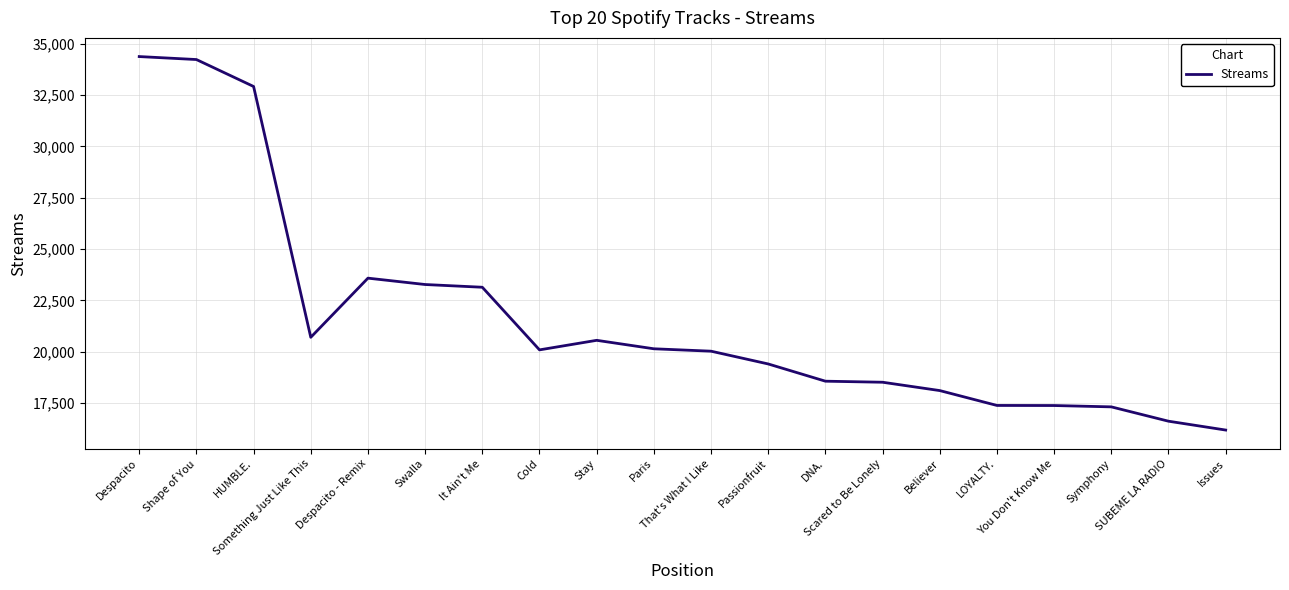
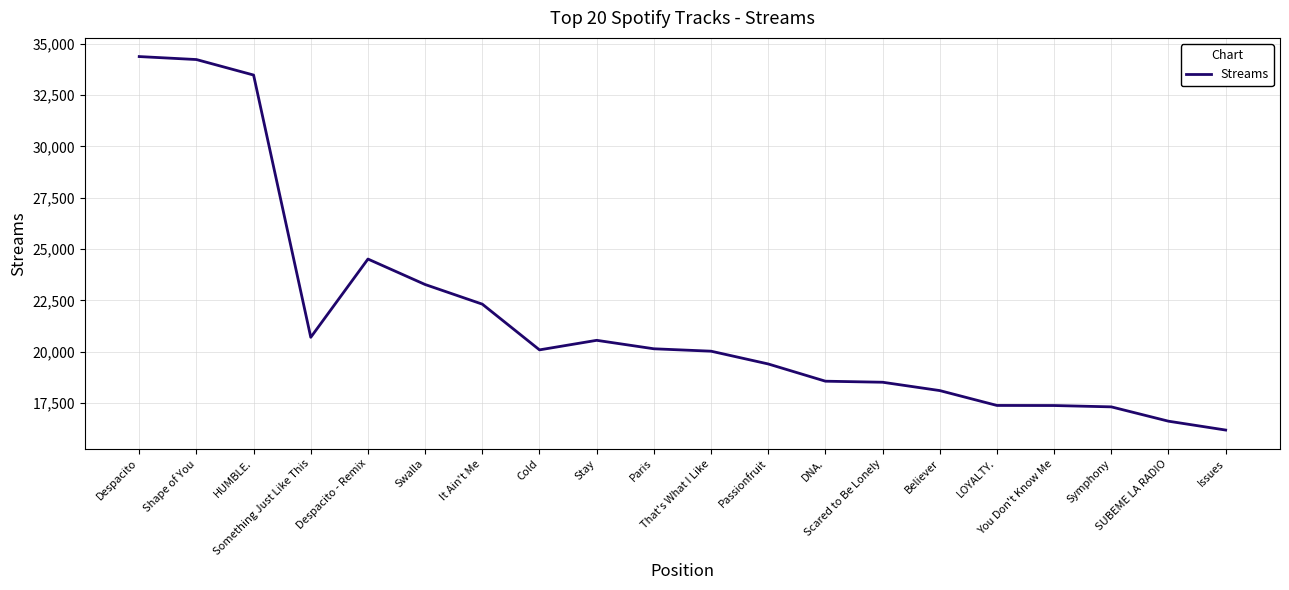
  {
    "Despacito": "34,400",
    "Shape of You": "34,200",
-   "HUMBLE.": "32,900",
+   "HUMBLE.": "33,500",
    "Something Just Like This": "20,700",
-   "Despacito - Remix": "23,600",
+   "Despacito - Remix": "24,500",
    "Swalla": "23,300",
-   "It Ain't Me": "23,100",
+   "It Ain't Me": "22,300",
    "Cold": "20,100",
    "Stay": "20,600",
    "Paris": "20,100",
    "That's What I Like": "20,000",
    "Passionfruit": "19,400",
    "DNA.": "18,600",
    "Scared to Be Lonely": "18,500",
    "Believer": "18,100",
    "LOYALTY.": "17,400",
    "You Don't Know Me": "17,400",
    "Symphony": "17,300",
    "SUBEME LA RADIO": "16,600",
    "Issues": "16,200"
  }
